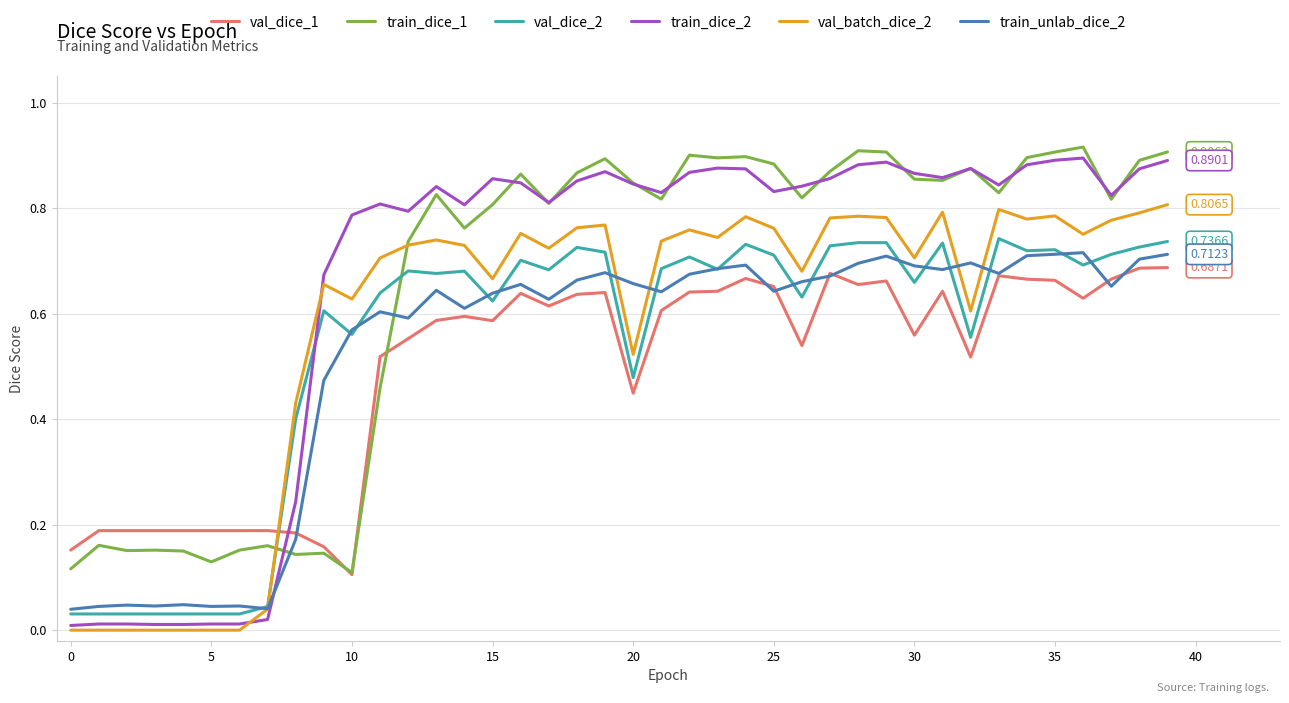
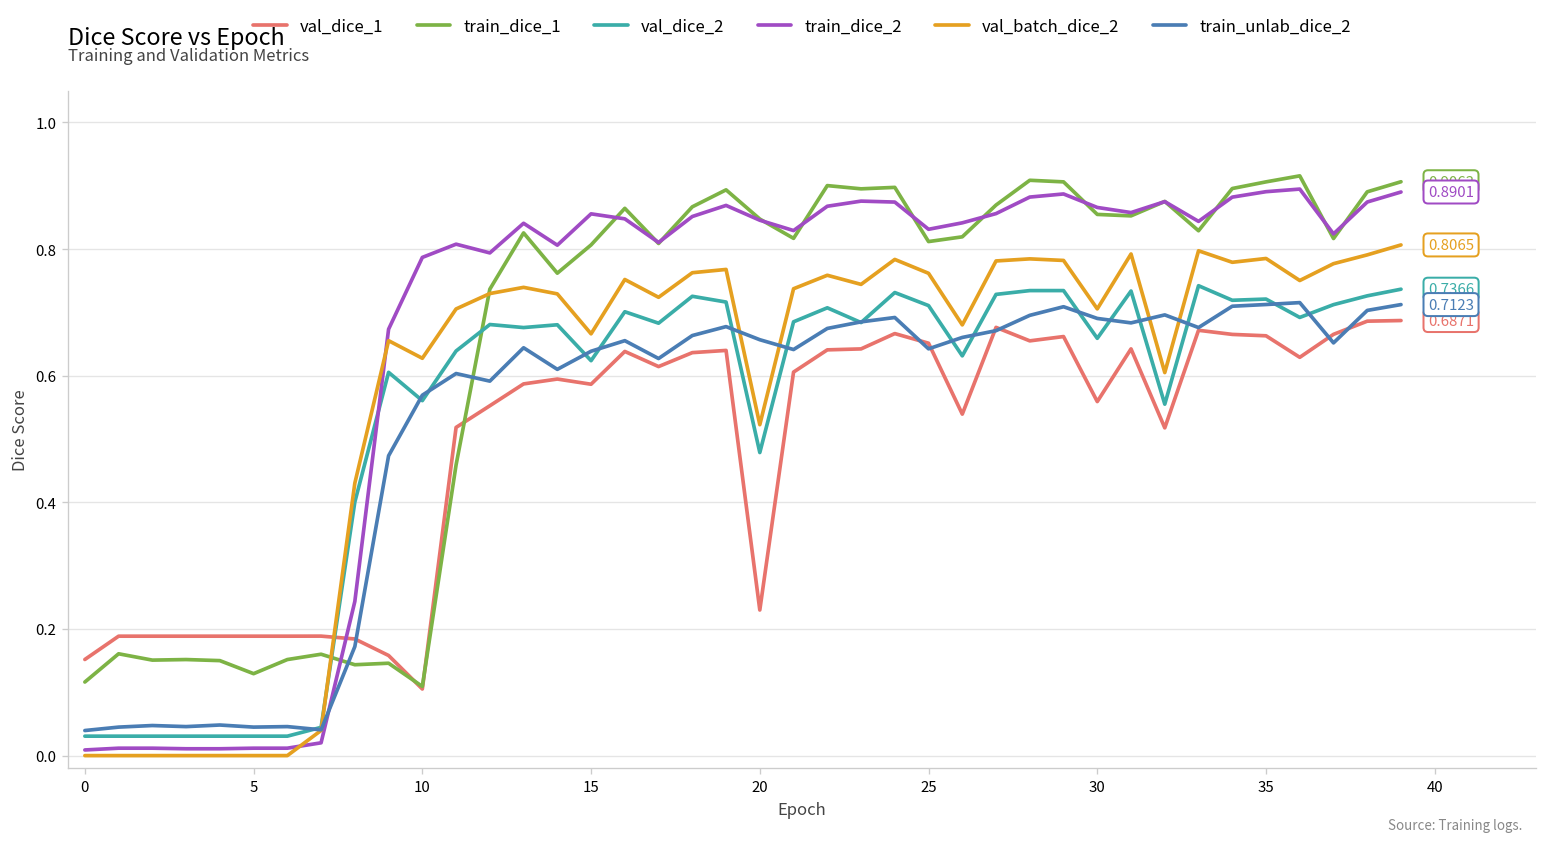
  {
    "val_dice_1": {
      "0": 0.15,
      "5": 0.19,
      "15": 0.59,
-     "20": 0.45,
+     "20": 0.23,
      "25": 0.65,
      "30": 0.56,
      "35": 0.66
    },
    "train_dice_1": {
      "0": 0.12,
      "5": 0.13,
      "15": 0.81,
-     "25": 0.88,
+     "25": 0.81,
      "30": 0.85,
      "35": 0.91
    },
    "train_dice_2": {
      "0": 0.01,
      "5": 0.01,
      "10": 0.79,
      "15": 0.86,
      "25": 0.83,
      "30": 0.87,
      "35": 0.89
    },
    "val_batch_dice_2": {
      "0": 0.00,
      "5": 0.00,
      "10": 0.63,
      "15": 0.67,
      "20": 0.52,
      "25": 0.76,
      "30": 0.71,
      "35": 0.79
    }
  }
